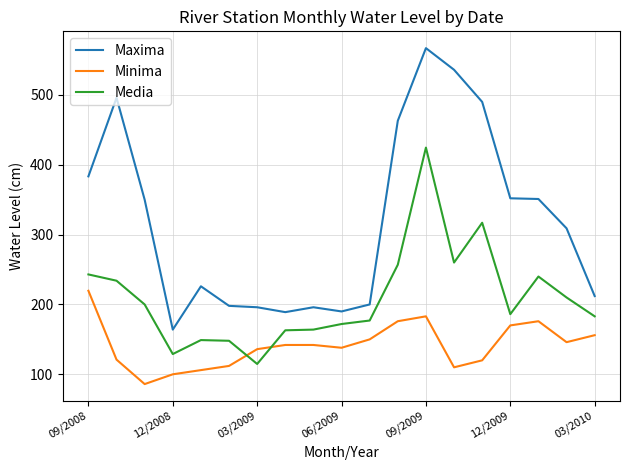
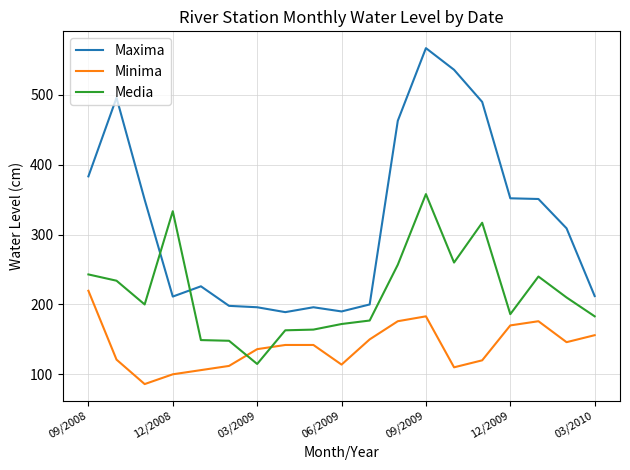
  {
    "Maxima": {
      "09/2008": 380,
-     "12/2008": 160,
+     "12/2008": 210,
      "03/2009": 200,
      "06/2009": 190,
      "09/2009": 570,
      "12/2009": 350,
      "03/2010": 210
    },
    "Minima": {
      "09/2008": 220,
      "12/2008": 100,
      "03/2009": 140,
-     "06/2009": 140,
+     "06/2009": 110,
      "09/2009": 180,
      "12/2009": 170,
      "03/2010": 160
    },
    "Media": {
      "09/2008": 240,
-     "12/2008": 130,
+     "12/2008": 330,
      "03/2009": 110,
      "06/2009": 170,
-     "09/2009": 420,
+     "09/2009": 360,
      "12/2009": 190,
      "03/2010": 180
    }
  }
